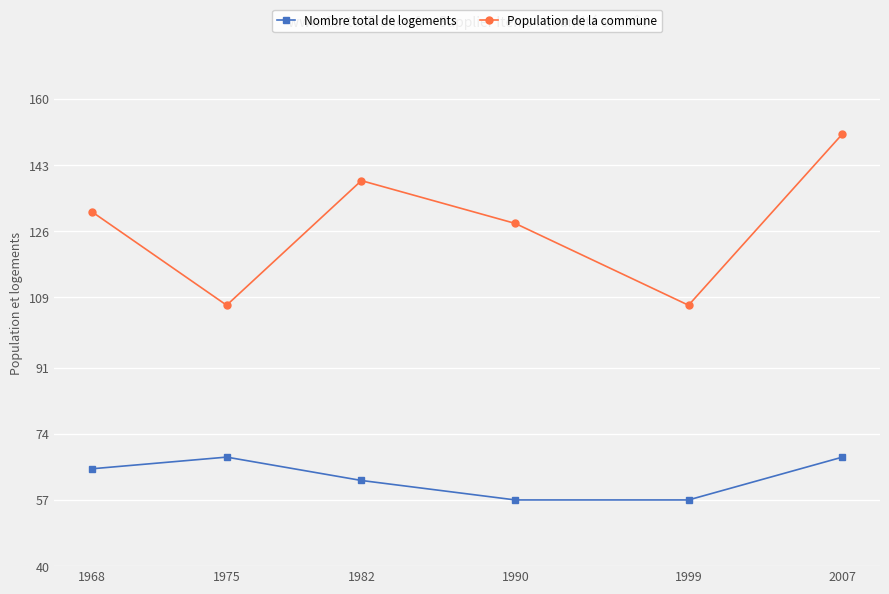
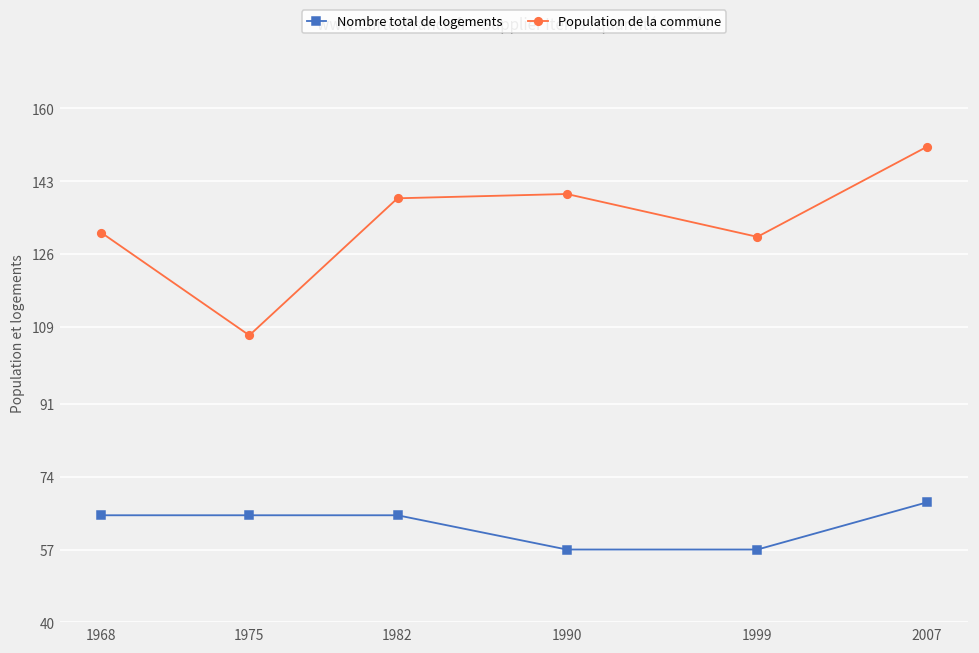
  {
    "Nombre total de logements": {
      "1968": 65,
-     "1975": 68,
-     "1982": 62,
+     "1975": 65,
+     "1982": 65,
      "1990": 57,
      "1999": 57,
      "2007": 68
    },
    "Population de la commune": {
      "1968": 131,
      "1975": 107,
      "1982": 139,
-     "1990": 128,
-     "1999": 107,
+     "1990": 140,
+     "1999": 130,
      "2007": 151
    }
  }
